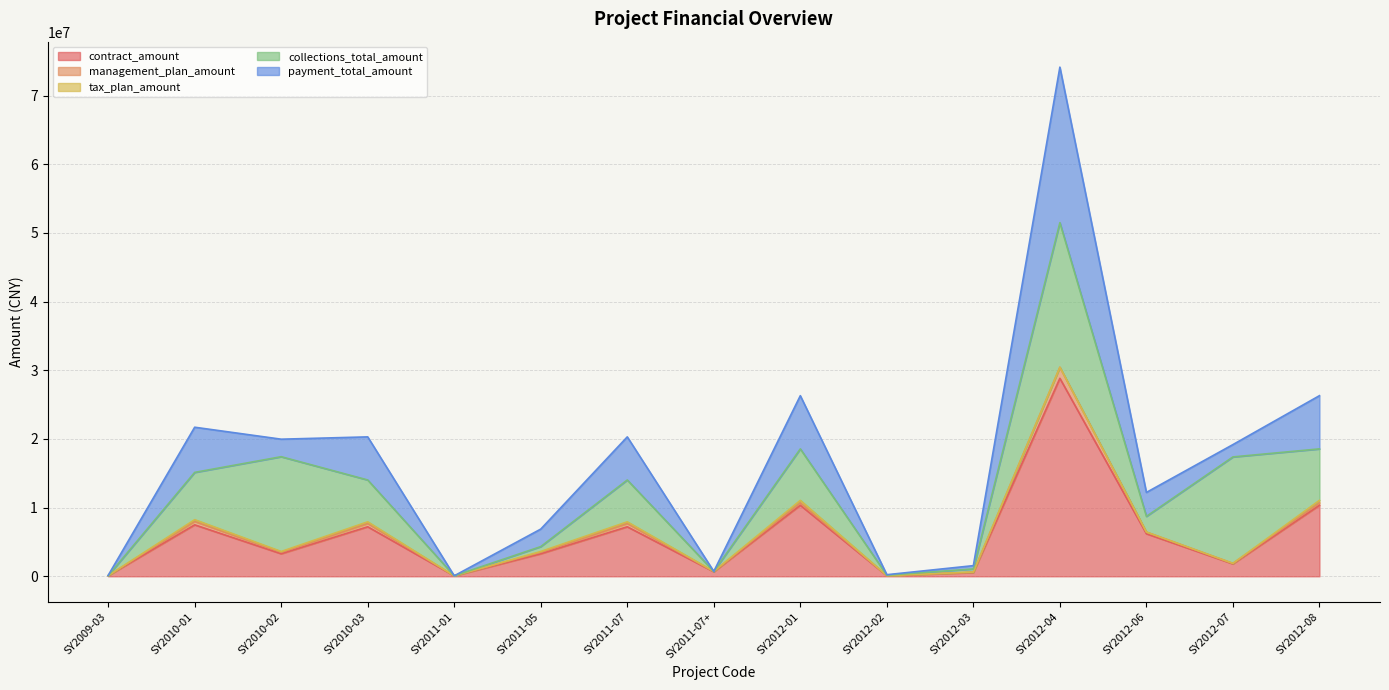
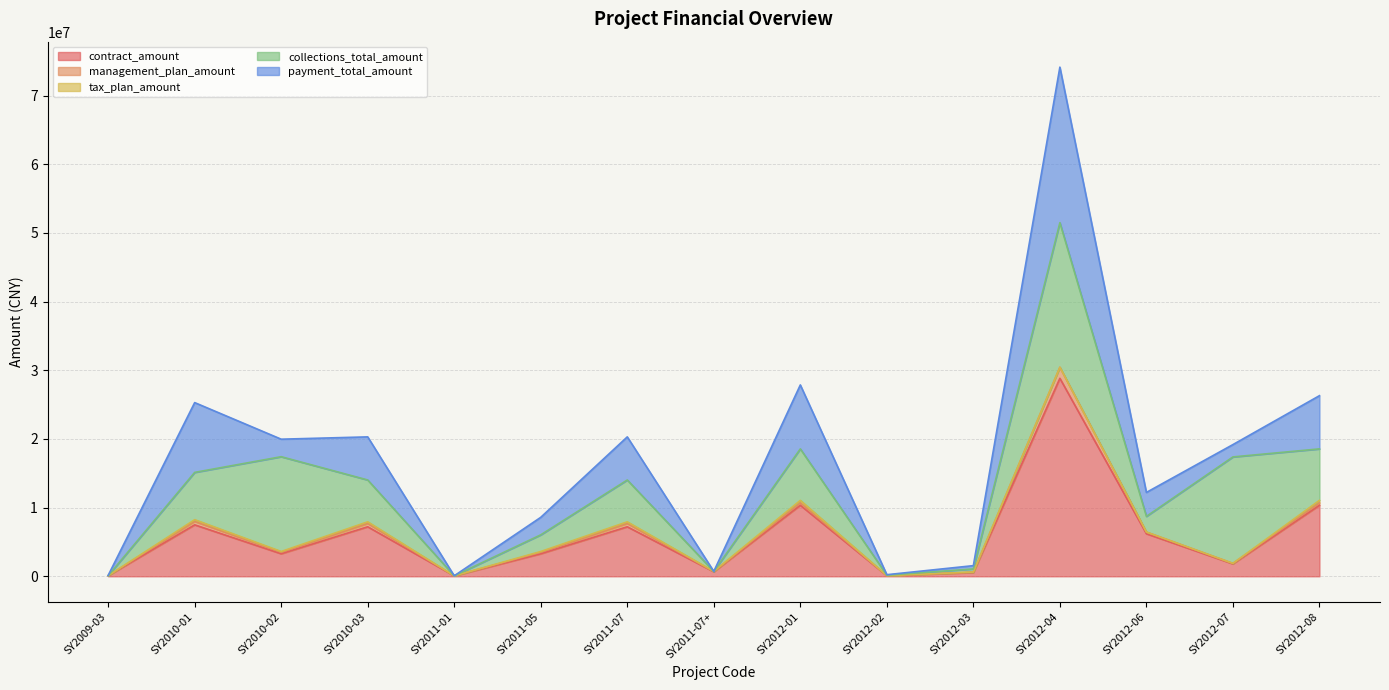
  {
    "collections_total_amount": {
      "SY2010-01": 7000000,
      "SY2010-02": 14000000,
      "SY2010-03": 6000000,
-     "SY2011-05": 1000000,
+     "SY2011-05": 2000000,
      "SY2011-07": 6000000,
      "SY2012-01": 7000000,
      "SY2012-03": 0,
      "SY2012-04": 21000000,
      "SY2012-06": 2000000,
      "SY2012-07": 16000000,
      "SY2012-08": 7000000
    },
    "payment_total_amount": {
-     "SY2010-01": 7000000,
+     "SY2010-01": 10000000,
      "SY2010-02": 3000000,
      "SY2010-03": 6000000,
      "SY2011-05": 3000000,
      "SY2011-07": 6000000,
-     "SY2012-01": 8000000,
+     "SY2012-01": 9000000,
      "SY2012-03": 0,
      "SY2012-04": 23000000,
      "SY2012-06": 3000000,
      "SY2012-07": 2000000,
      "SY2012-08": 8000000
    }
  }
